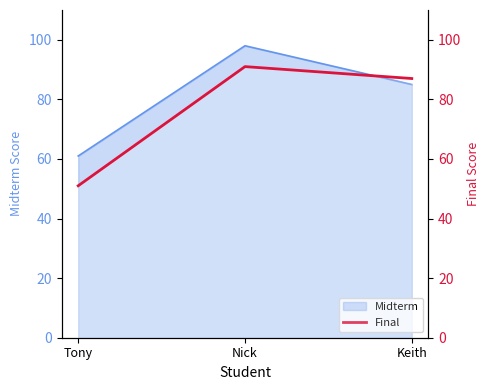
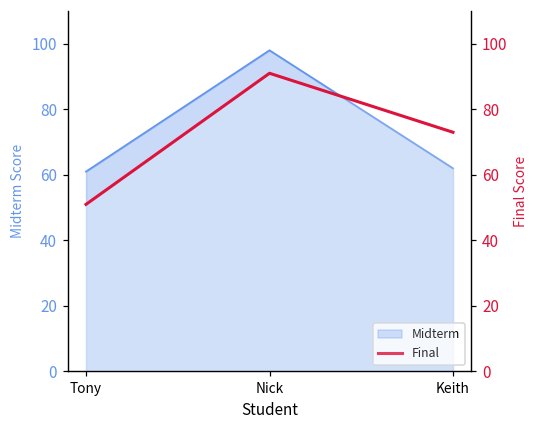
  {
    "Midterm": {
      "Tony": 61,
      "Nick": 98,
-     "Keith": 85
+     "Keith": 62
    },
    "Final": {
      "Tony": 51,
      "Nick": 91,
-     "Keith": 87
+     "Keith": 73
    }
  }
